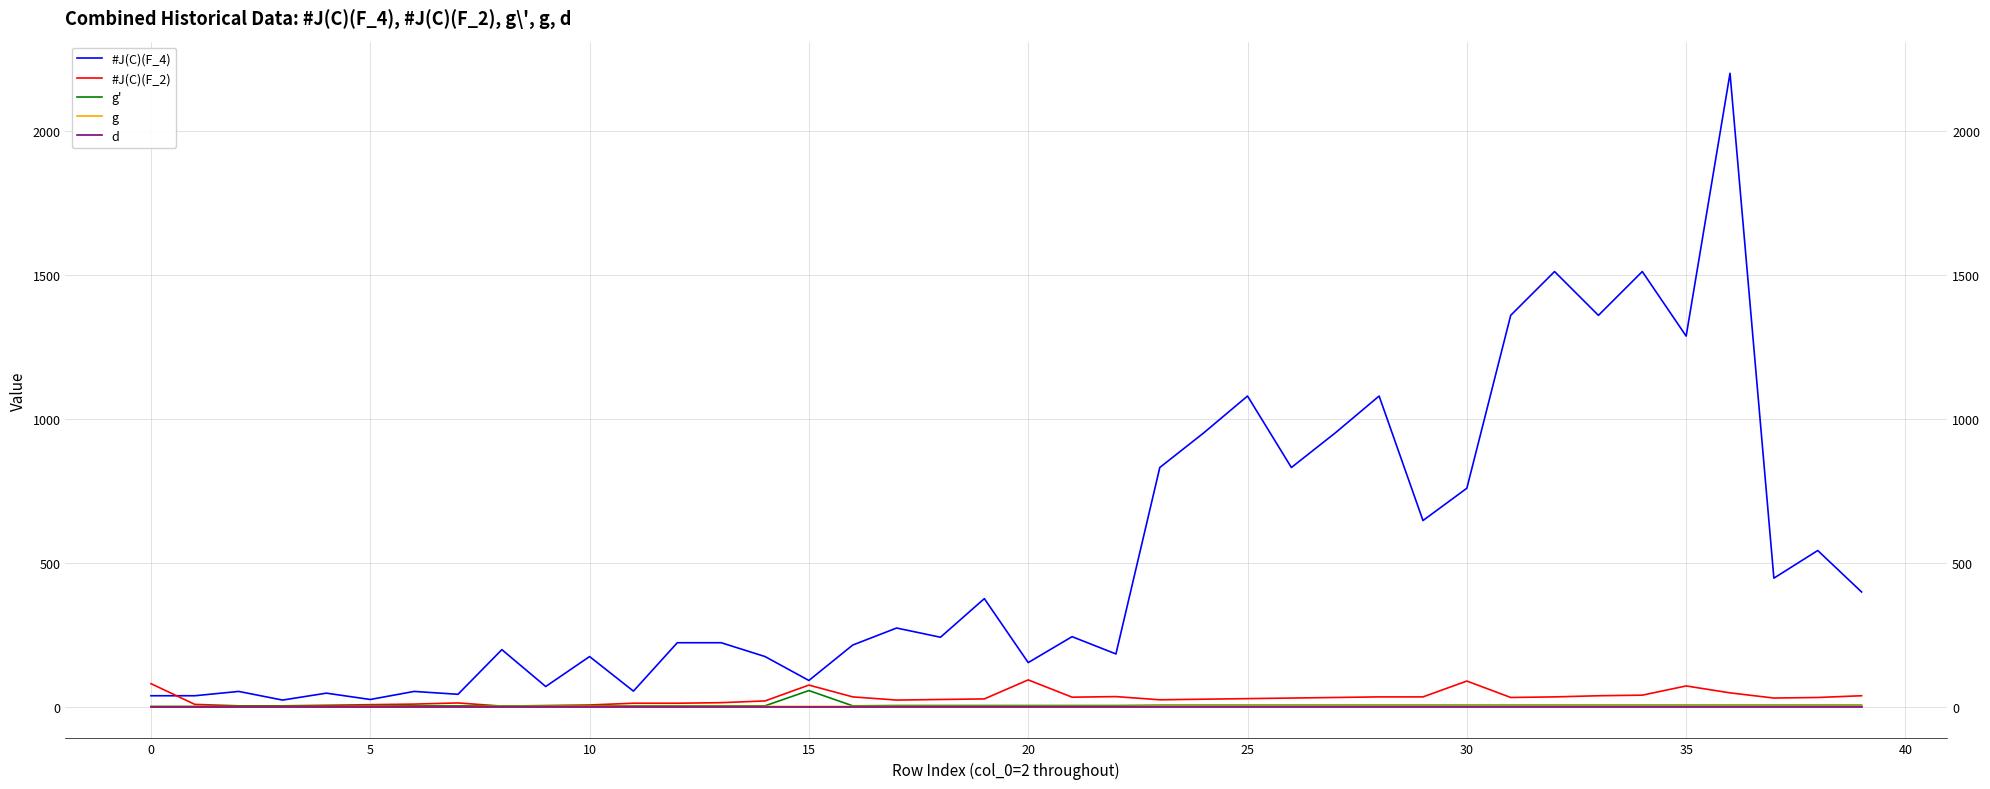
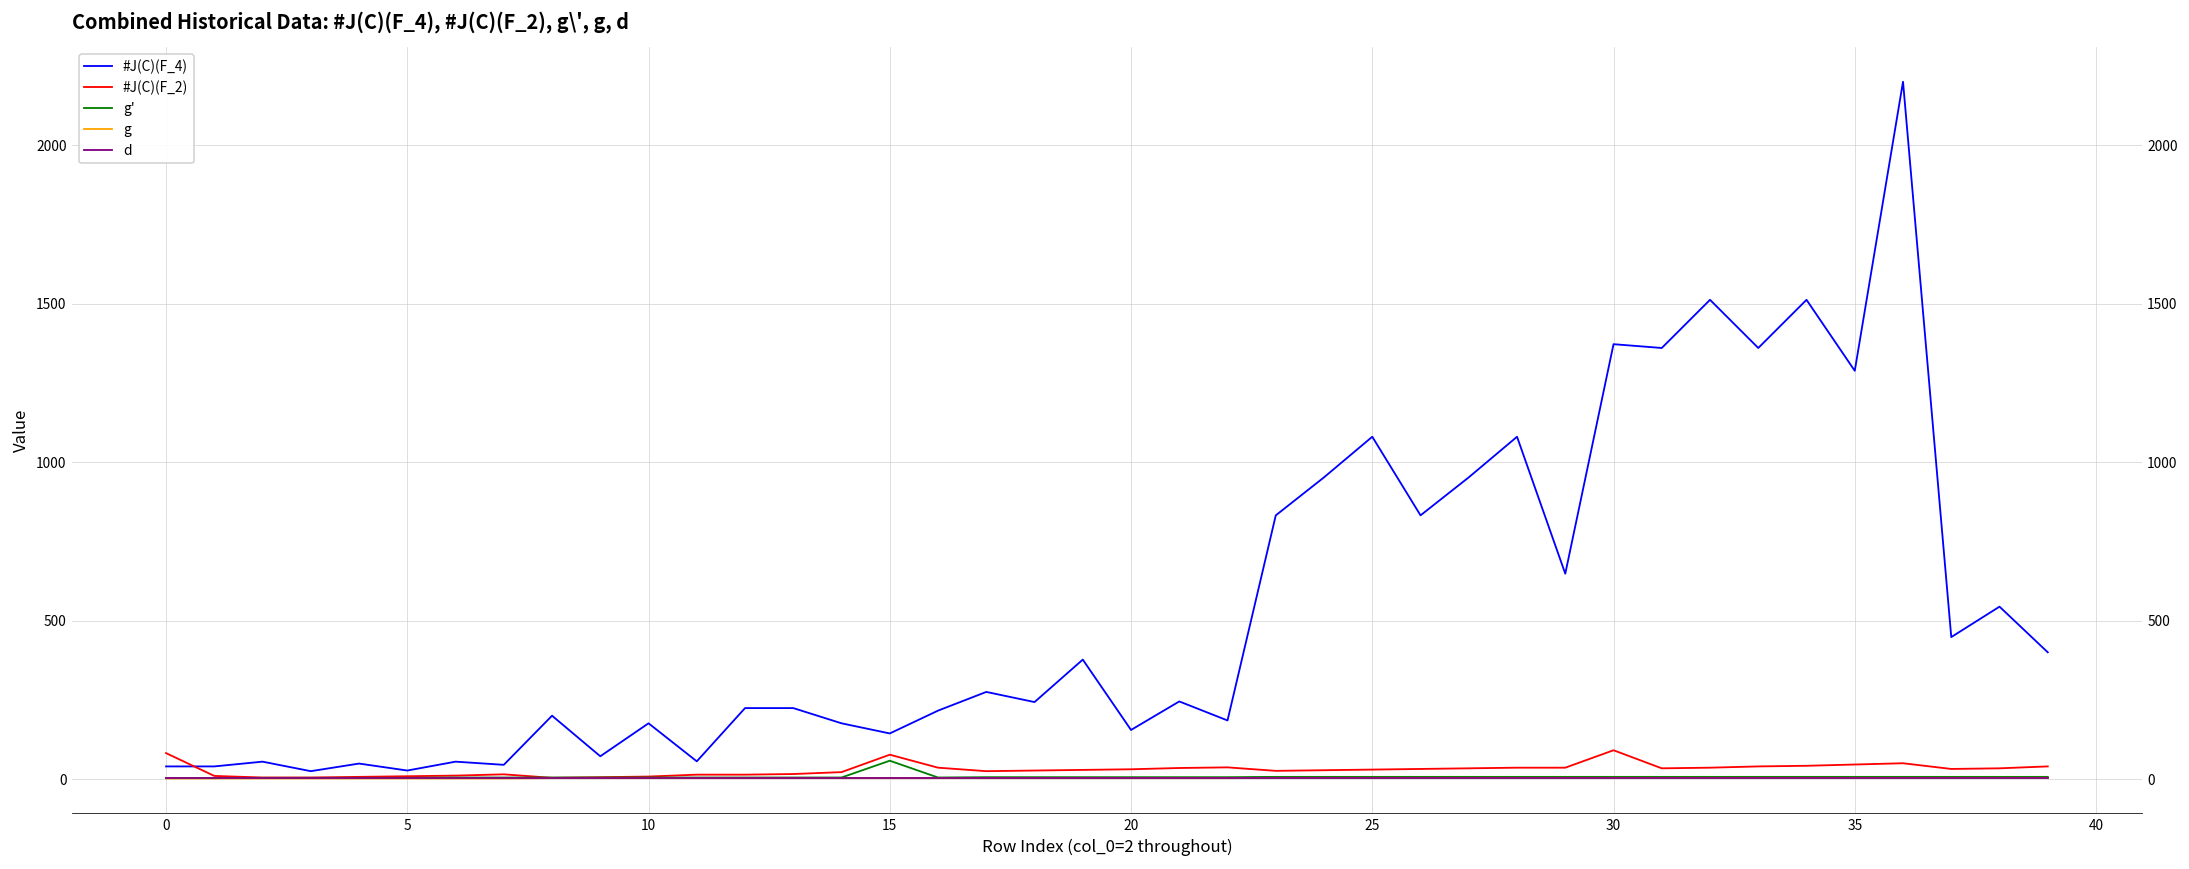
  {
    "#J(C)(F_4)": {
      "0": 40,
      "5": 30,
      "10": 180,
-     "15": 90,
+     "15": 140,
      "20": 160,
      "25": 1080,
-     "30": 760,
+     "30": 1370,
      "35": 1290
    },
    "#J(C)(F_2)": {
      "0": 80,
      "15": 80,
-     "20": 100,
+     "20": 30,
      "25": 30,
      "30": 90,
-     "35": 70
+     "35": 50
    },
    "g'": {
      "15": 60
    }
  }
